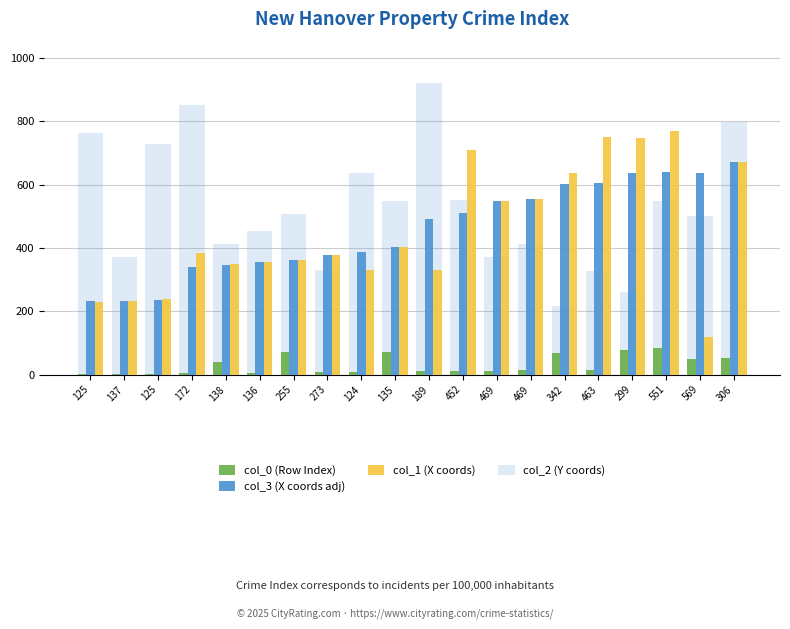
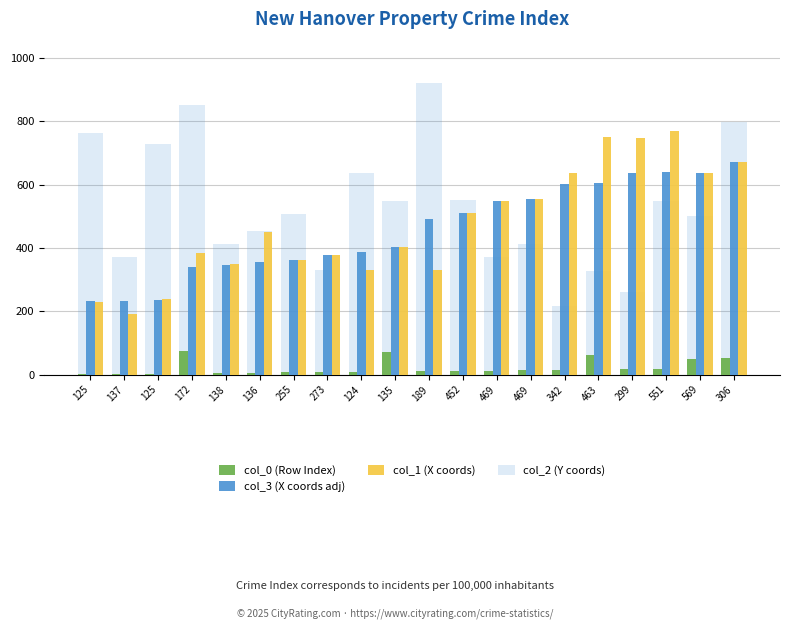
  {
    "col_0 (Row Index)": {
-     "172": 0,
-     "138": 40,
-     "255": 70,
-     "342": 70,
-     "463": 20,
-     "299": 80,
-     "551": 80
+     "172": 80,
+     "138": 10,
+     "255": 10,
+     "342": 20,
+     "463": 60,
+     "299": 20,
+     "551": 20
    },
    "col_1 (X coords)": {
-     "137": 230,
-     "136": 360,
+     "137": 190,
+     "136": 450,
      "273": 380,
-     "452": 710,
+     "452": 510,
      "342": 640,
      "463": 750,
      "299": 750,
      "551": 770,
-     "569": 120
+     "569": 640
    }
  }
